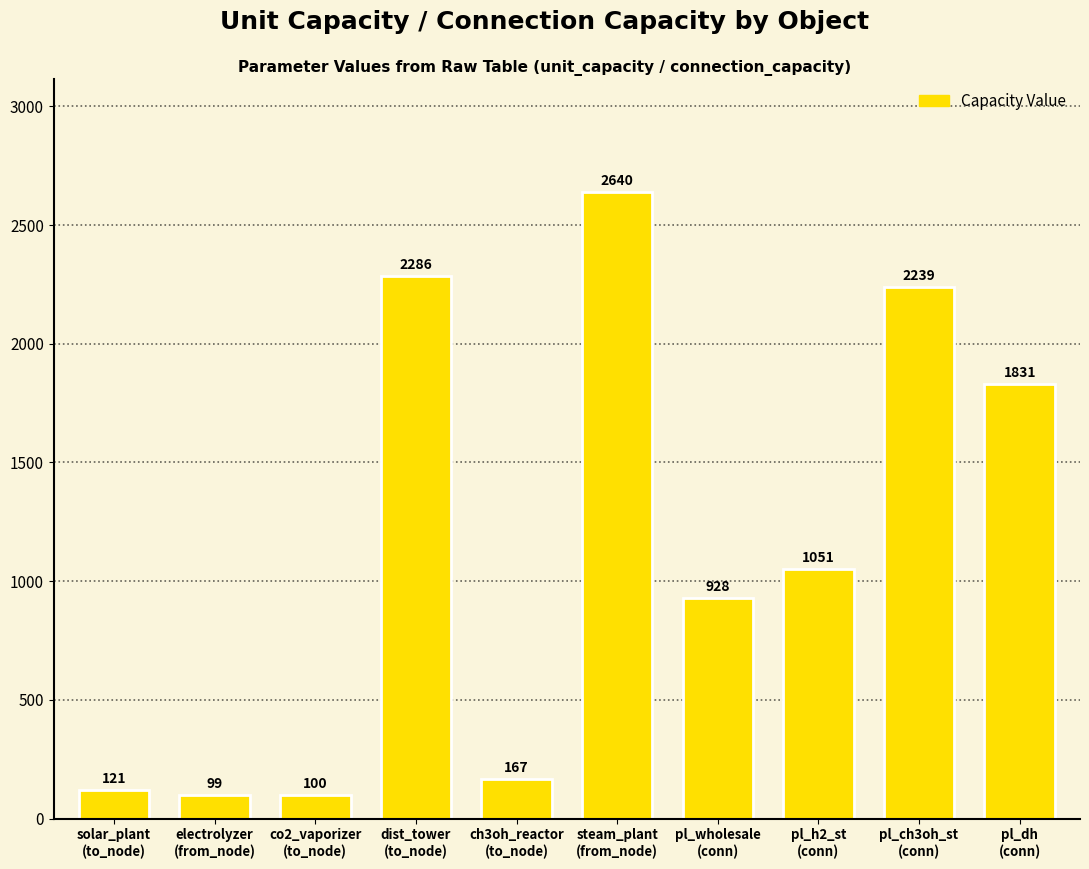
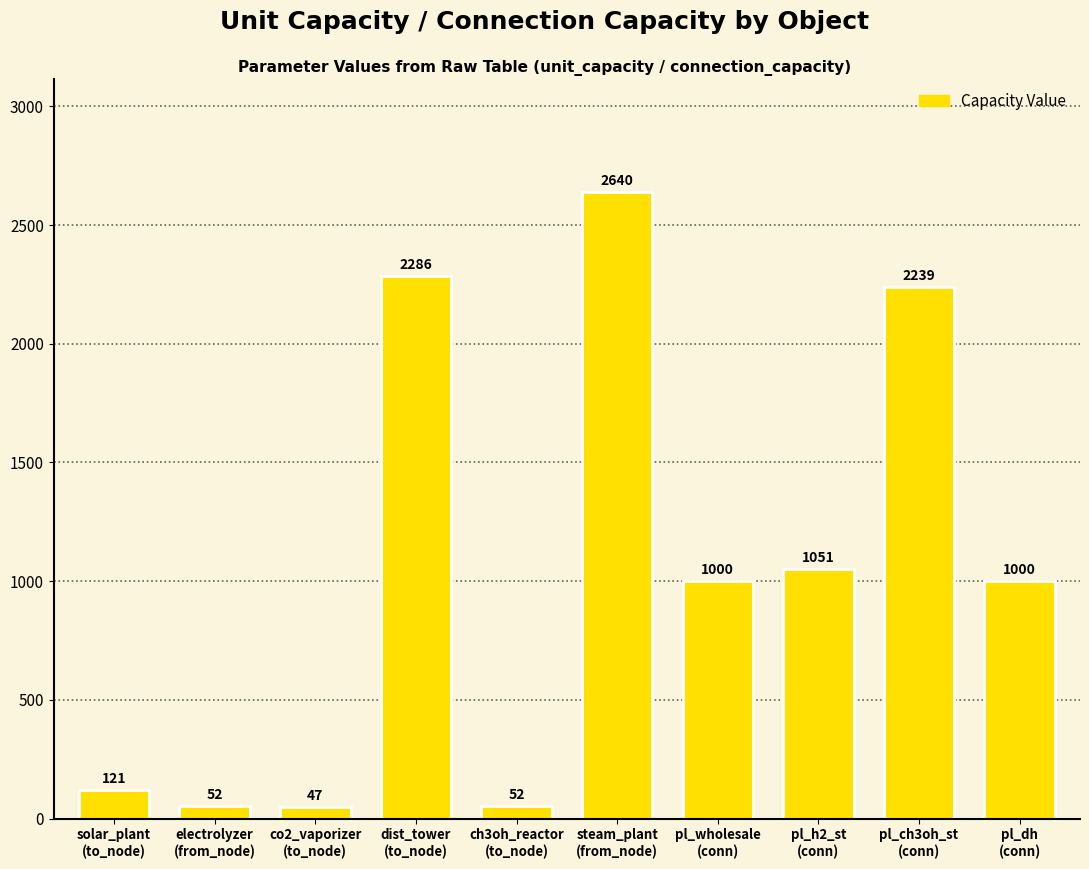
  {
    "solar_plant (to_node)": 121,
-   "electrolyzer (from_node)": 99,
-   "co2_vaporizer (to_node)": 100,
+   "electrolyzer (from_node)": 52,
+   "co2_vaporizer (to_node)": 47,
    "dist_tower (to_node)": 2286,
-   "ch3oh_reactor (to_node)": 167,
+   "ch3oh_reactor (to_node)": 52,
    "steam_plant (from_node)": 2640,
-   "pl_wholesale (conn)": 928,
+   "pl_wholesale (conn)": 1000,
    "pl_h2_st (conn)": 1051,
    "pl_ch3oh_st (conn)": 2239,
-   "pl_dh (conn)": 1831
+   "pl_dh (conn)": 1000
  }
